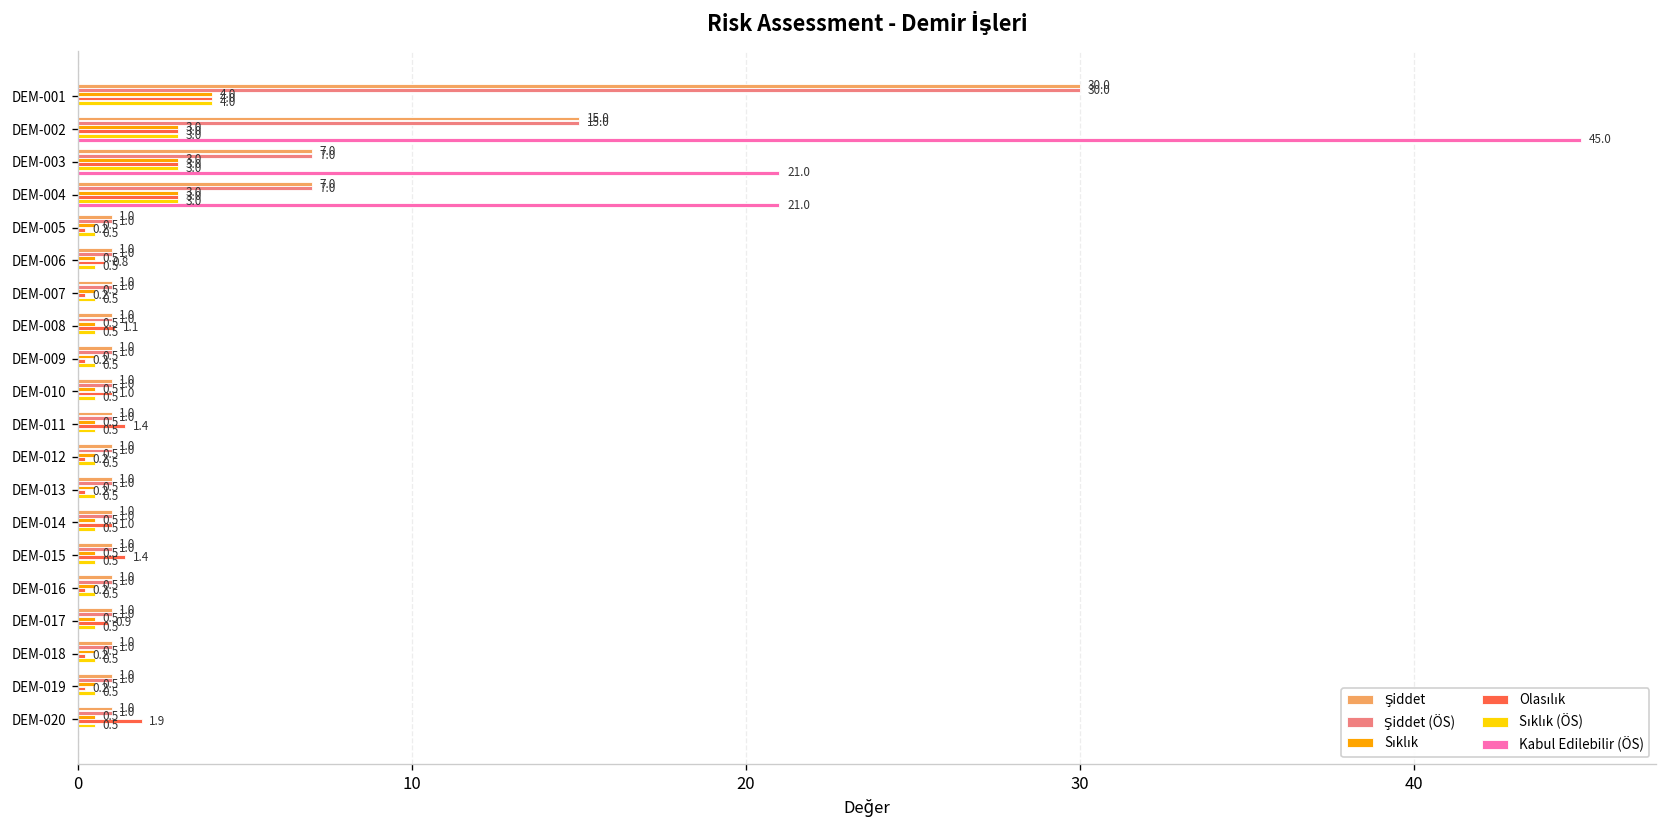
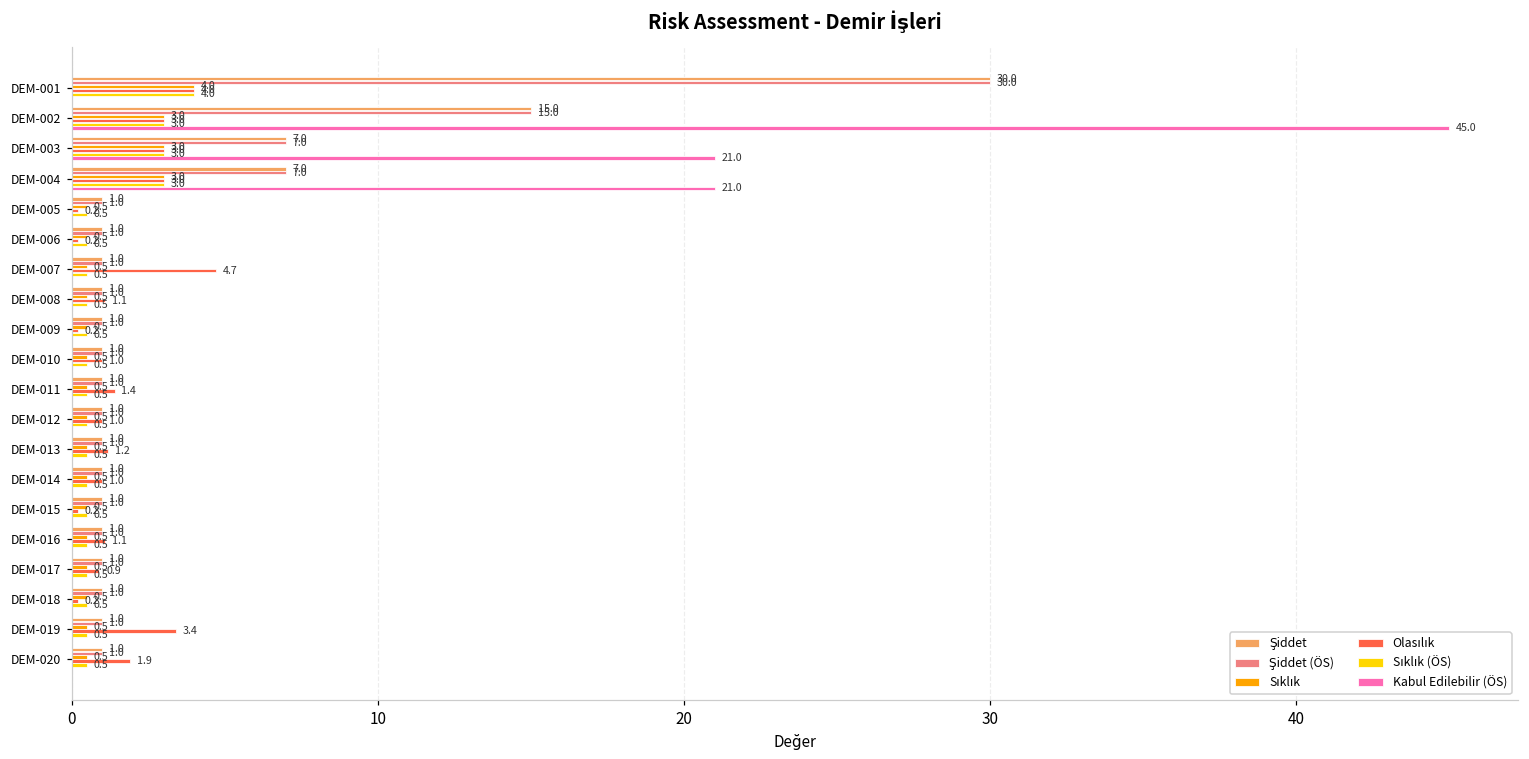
  {
    "Olasılık": {
-     "DEM-006": 0.8,
-     "DEM-007": 0.2,
+     "DEM-006": 0.2,
+     "DEM-007": 4.7,
      "DEM-011": 1.4,
-     "DEM-012": 0.2,
-     "DEM-013": 0.2,
-     "DEM-015": 1.4,
-     "DEM-016": 0.2,
-     "DEM-019": 0.2,
+     "DEM-012": 1.0,
+     "DEM-013": 1.2,
+     "DEM-015": 0.2,
+     "DEM-016": 1.1,
+     "DEM-019": 3.4,
      "DEM-020": 1.9
    }
  }
